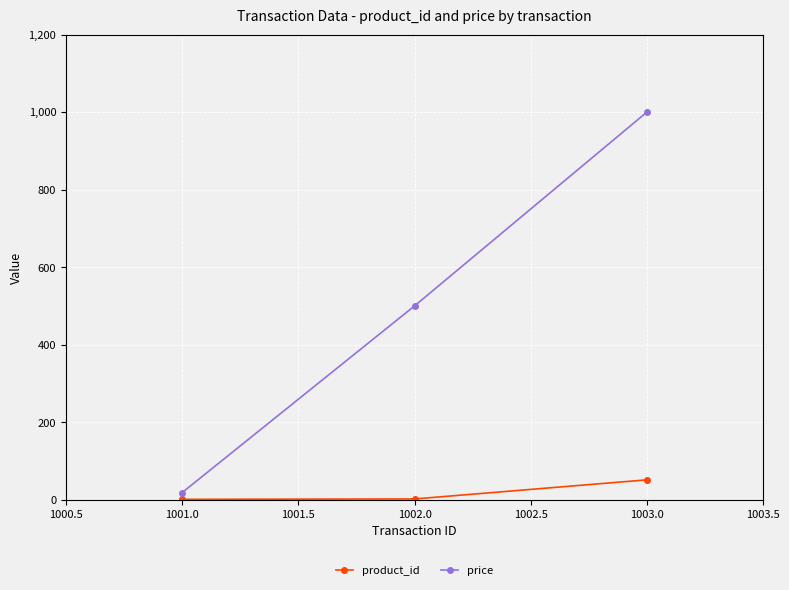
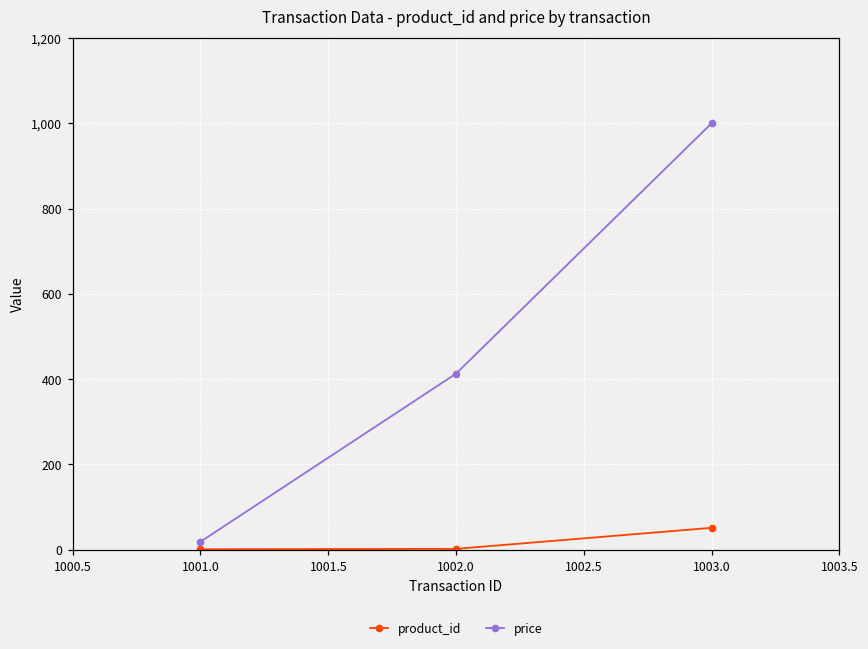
  {
    "product_id": {
      "1001.0": "0",
      "1002.0": "0",
      "1003.0": "50"
    },
    "price": {
      "1001.0": "20",
-     "1002.0": "500",
+     "1002.0": "410",
      "1003.0": "1,000"
    }
  }
